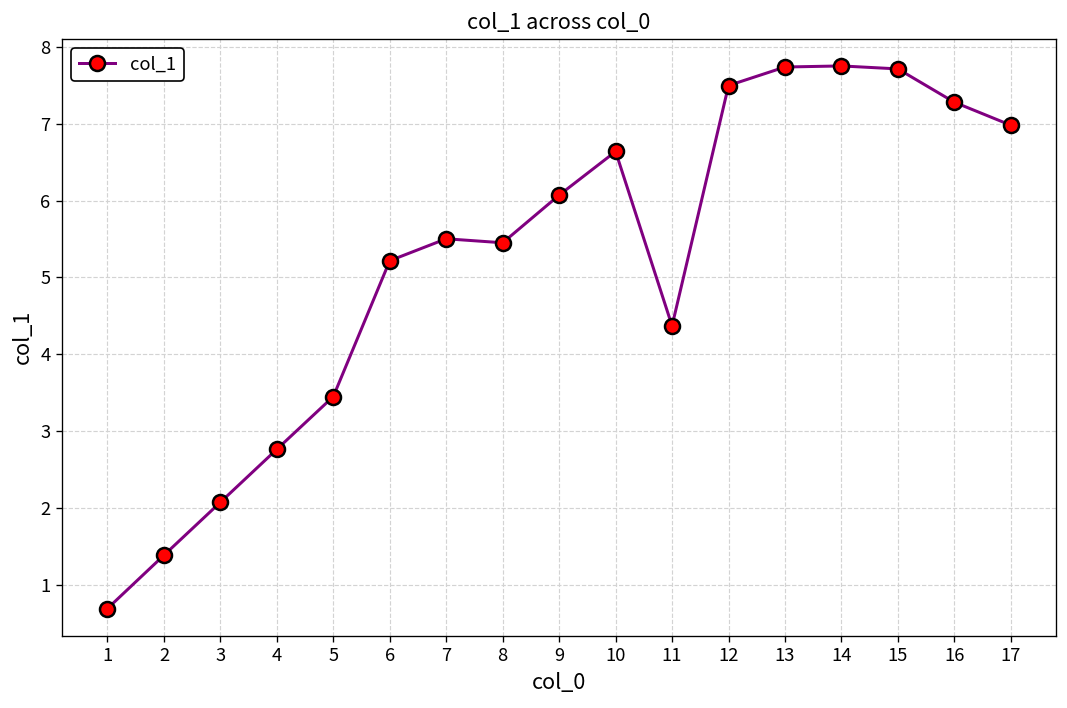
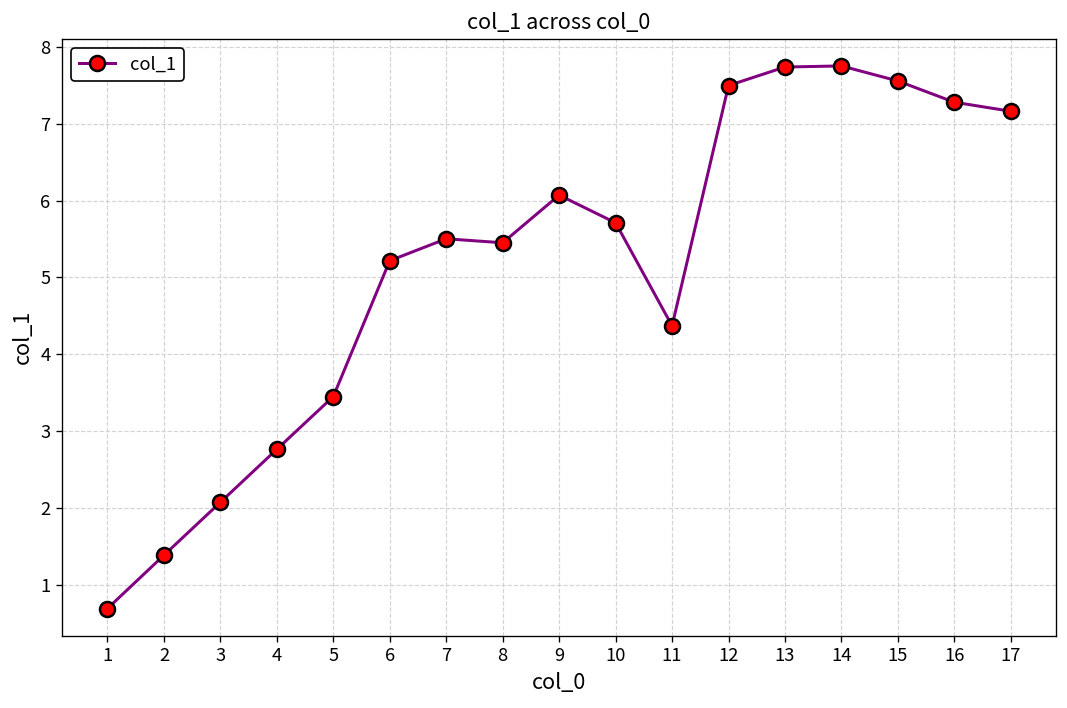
  {
    "1": 0.7,
    "2": 1.4,
    "3": 2.1,
    "4": 2.8,
    "5": 3.5,
    "6": 5.2,
    "7": 5.5,
    "8": 5.5,
    "9": 6.1,
-   "10": 6.6,
+   "10": 5.7,
    "11": 4.4,
    "12": 7.5,
    "13": 7.7,
    "14": 7.8,
-   "15": 7.7,
+   "15": 7.6,
    "16": 7.3,
-   "17": 7.0
+   "17": 7.2
  }
